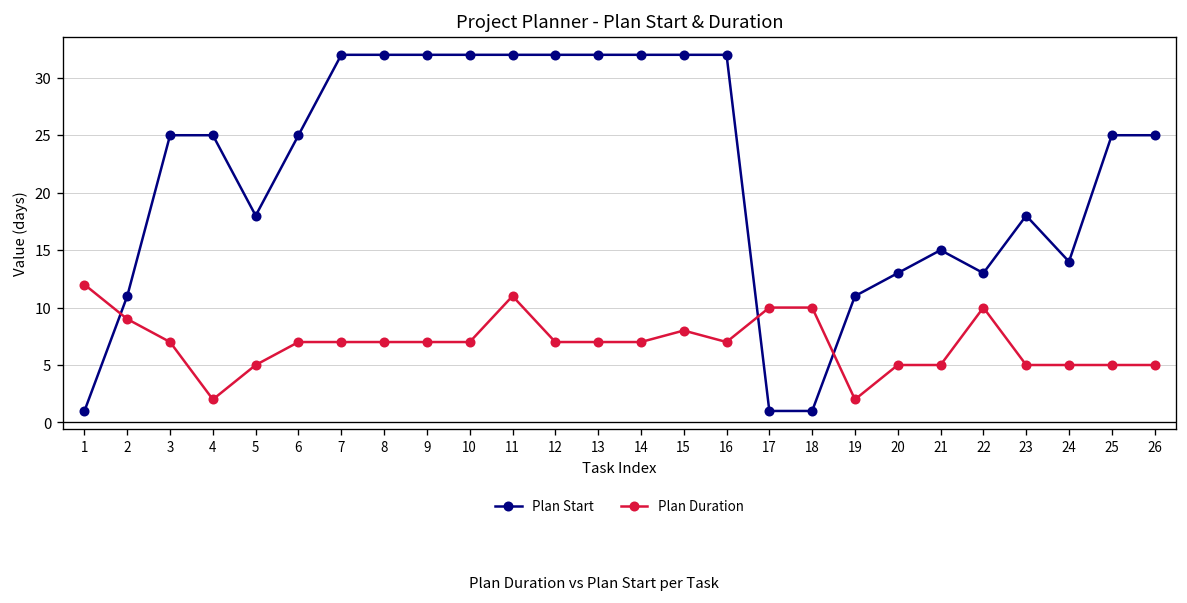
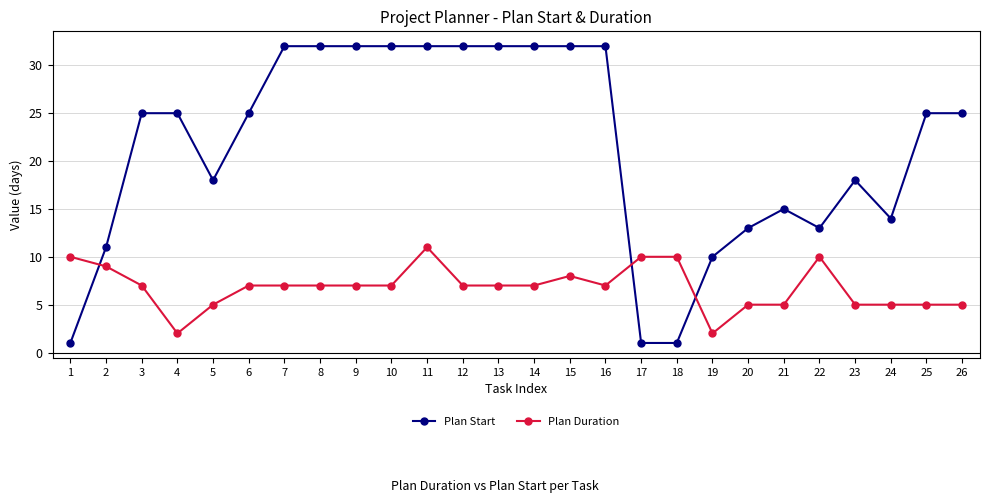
  {
    "Plan Start": {
      "1": 1,
      "2": 11,
      "3": 25,
      "4": 25,
      "5": 18,
      "6": 25,
      "7": 32,
      "8": 32,
      "9": 32,
      "10": 32,
      "11": 32,
      "12": 32,
      "13": 32,
      "14": 32,
      "15": 32,
      "16": 32,
      "17": 1,
      "18": 1,
-     "19": 11,
+     "19": 10,
      "20": 13,
      "21": 15,
      "22": 13,
      "23": 18,
      "24": 14,
      "25": 25,
      "26": 25
    },
    "Plan Duration": {
-     "1": 12,
+     "1": 10,
      "2": 9,
      "3": 7,
      "4": 2,
      "5": 5,
      "6": 7,
      "7": 7,
      "8": 7,
      "9": 7,
      "10": 7,
      "11": 11,
      "12": 7,
      "13": 7,
      "14": 7,
      "15": 8,
      "16": 7,
      "17": 10,
      "18": 10,
      "19": 2,
      "20": 5,
      "21": 5,
      "22": 10,
      "23": 5,
      "24": 5,
      "25": 5,
      "26": 5
    }
  }
